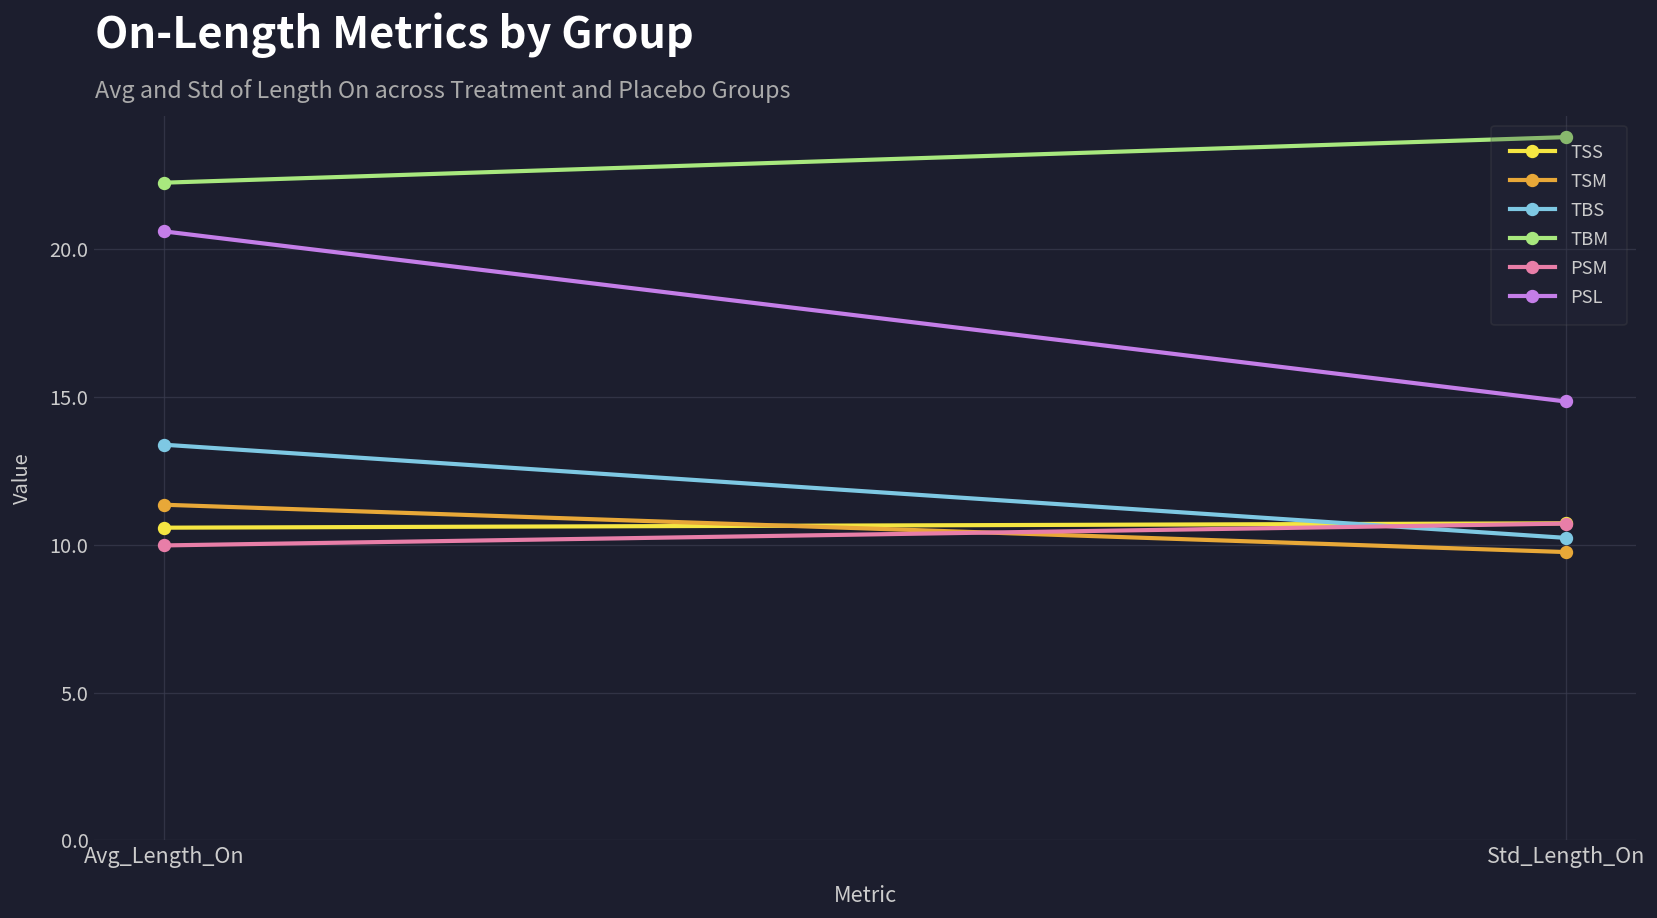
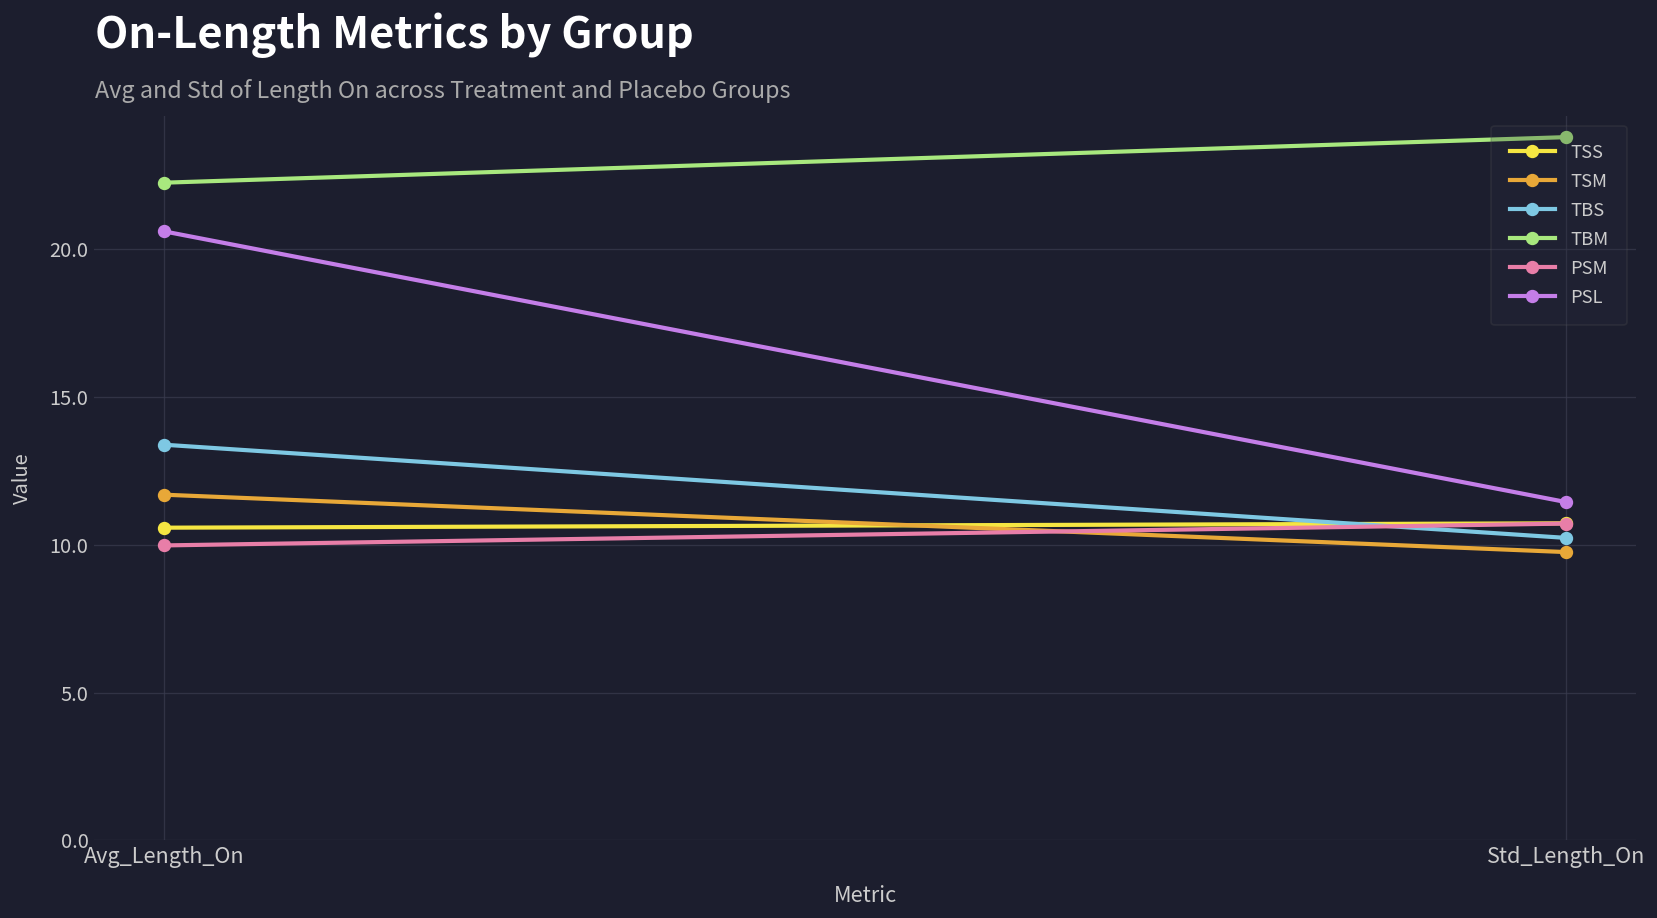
  {
    "TSS": {
      "Avg_Length_On": 10.6
    },
    "TSM": {
-     "Avg_Length_On": 11.4,
+     "Avg_Length_On": 11.7,
      "Std_Length_On": 9.8
    },
    "TBS": {
      "Avg_Length_On": 13.4,
      "Std_Length_On": 10.2
    },
    "TBM": {
      "Avg_Length_On": 22.2
    },
    "PSM": {
      "Avg_Length_On": 10.0
    },
    "PSL": {
      "Avg_Length_On": 20.6,
-     "Std_Length_On": 14.8
+     "Std_Length_On": 11.4
    }
  }
